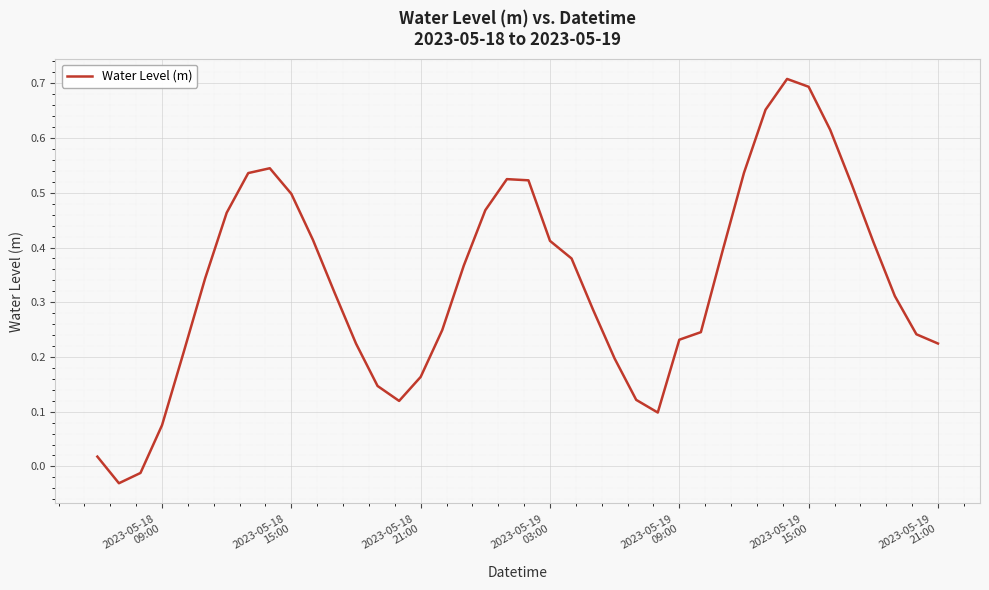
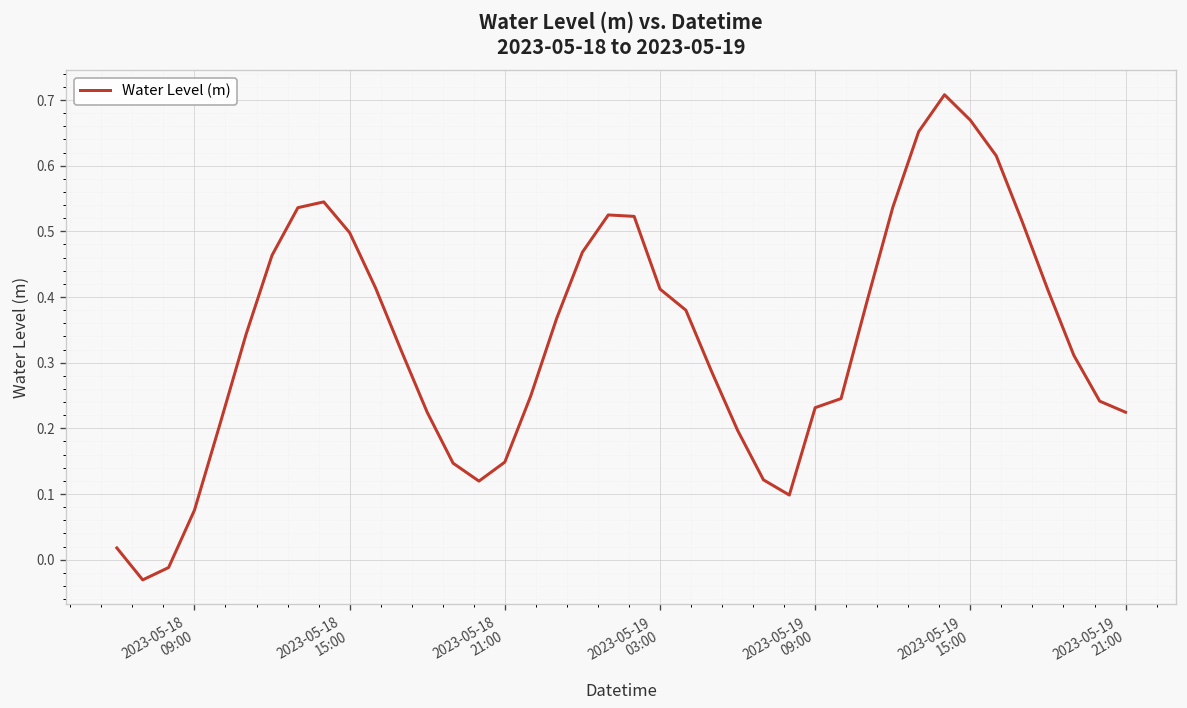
  {
    "2023-05-18 09:00": 0.08,
    "2023-05-18 15:00": 0.50,
-   "2023-05-18 21:00": 0.16,
+   "2023-05-18 21:00": 0.15,
    "2023-05-19 03:00": 0.41,
    "2023-05-19 09:00": 0.23,
-   "2023-05-19 15:00": 0.69,
+   "2023-05-19 15:00": 0.67,
    "2023-05-19 21:00": 0.22
  }
